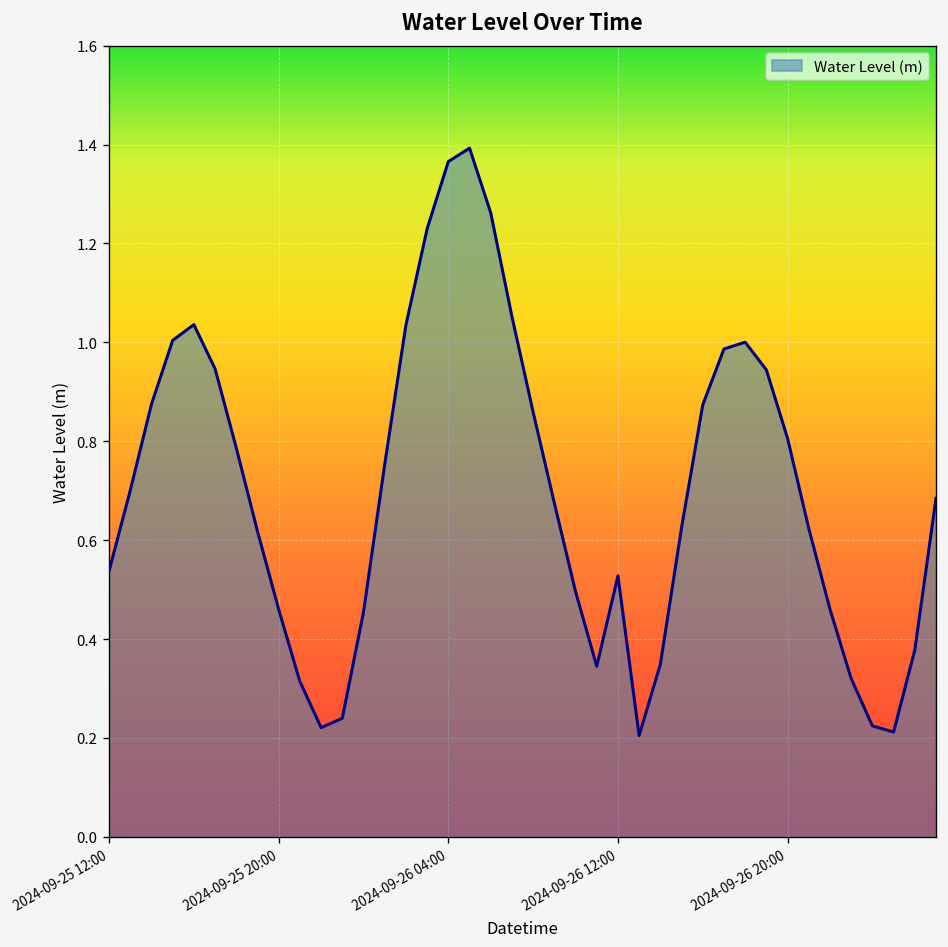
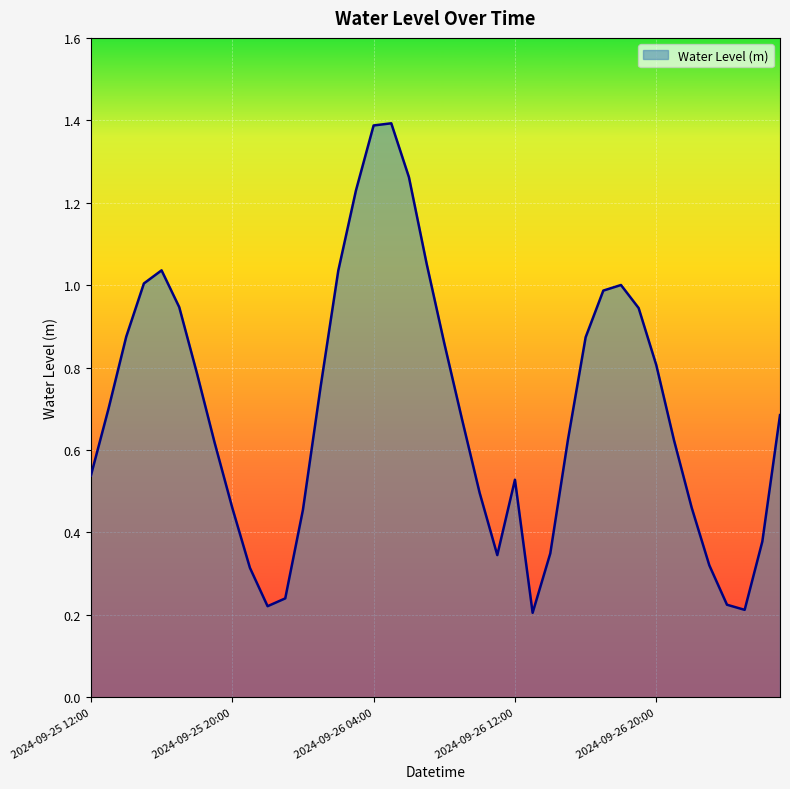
  {
    "2024-09-25 12:00": 0.54,
    "2024-09-25 20:00": 0.46,
-   "2024-09-26 04:00": 1.37,
+   "2024-09-26 04:00": 1.39,
    "2024-09-26 12:00": 0.53,
    "2024-09-26 20:00": 0.81
  }
